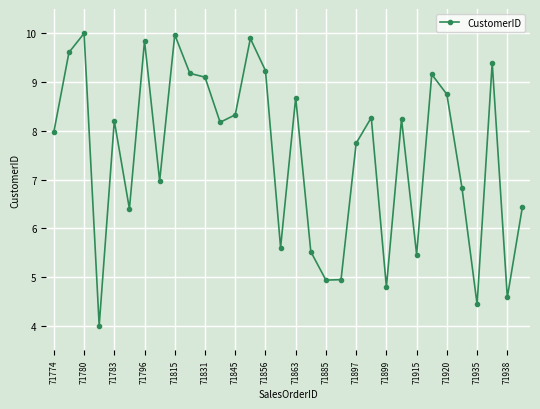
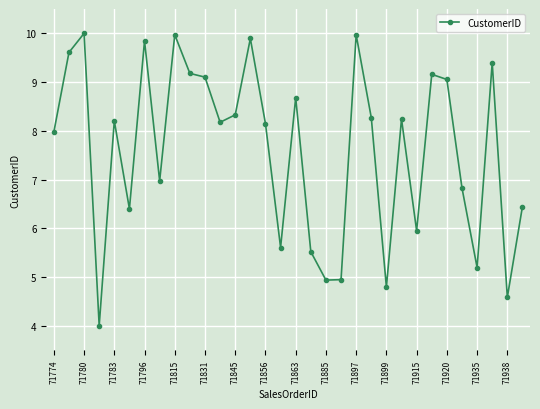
  {
    "71774": 8.0,
    "71780": 10.0,
    "71783": 8.2,
    "71796": 9.8,
    "71815": 10.0,
    "71831": 9.1,
    "71845": 8.3,
-   "71856": 9.2,
+   "71856": 8.1,
    "71863": 8.7,
    "71885": 4.9,
-   "71897": 7.7,
+   "71897": 10.0,
    "71899": 4.8,
-   "71915": 5.5,
-   "71920": 8.7,
-   "71935": 4.4,
+   "71915": 5.9,
+   "71920": 9.1,
+   "71935": 5.2,
    "71938": 4.6
  }
